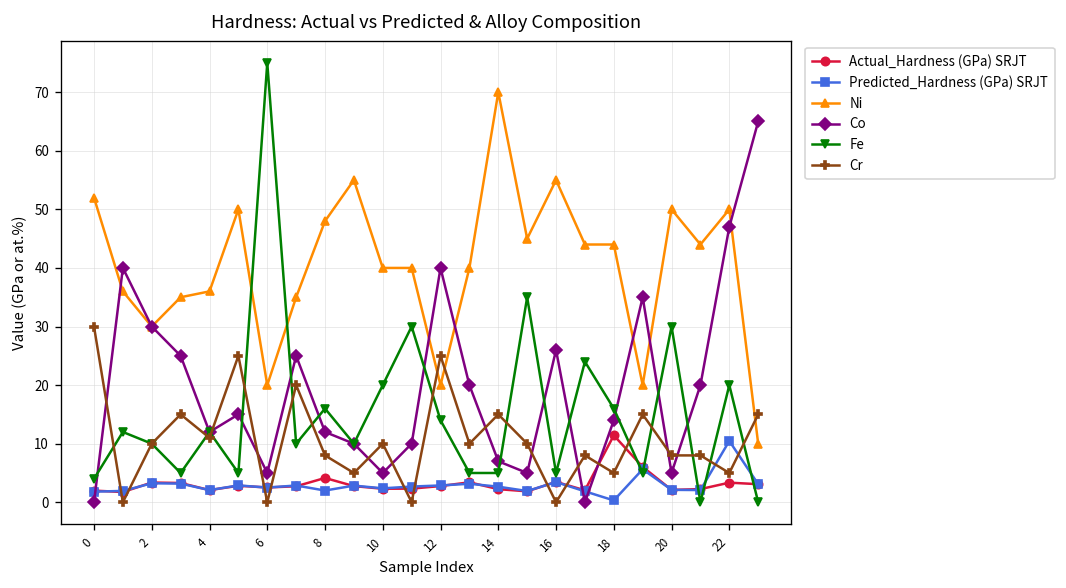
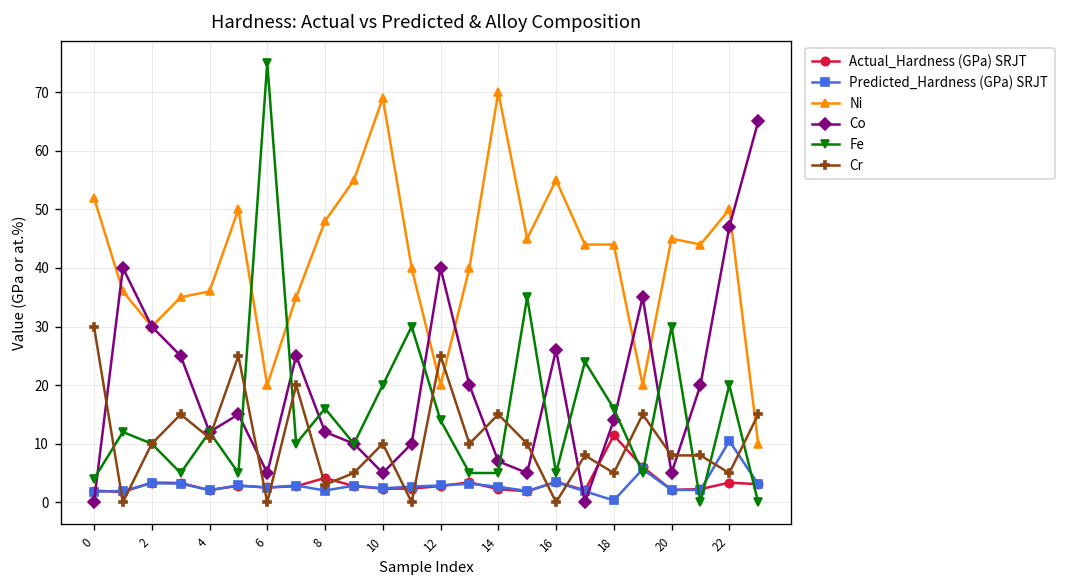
  {
    "Actual_Hardness (GPa) SRJT": {
      "8": 4,
      "18": 11,
      "22": 3
    },
    "Predicted_Hardness (GPa) SRJT": {
      "8": 2,
      "18": 0,
      "22": 10
    },
    "Ni": {
      "0": 52,
      "4": 36,
      "6": 20,
      "8": 48,
-     "10": 40,
+     "10": 69,
      "12": 20,
      "14": 70,
      "16": 55,
      "18": 44,
-     "20": 50,
+     "20": 45,
      "22": 50
    },
    "Co": {
      "0": 0,
      "6": 5,
      "8": 12,
      "10": 5,
      "12": 40,
      "14": 7,
      "16": 26,
      "18": 14,
      "20": 5,
      "22": 47
    },
    "Fe": {
      "0": 4,
      "6": 75,
      "8": 16,
      "10": 20,
      "12": 14,
      "14": 5,
      "16": 5,
      "18": 16,
      "20": 30,
      "22": 20
    },
    "Cr": {
      "0": 30,
      "4": 11,
      "6": 0,
-     "8": 8,
+     "8": 3,
      "10": 10,
      "12": 25,
      "14": 15,
      "16": 0,
      "18": 5,
      "20": 8,
      "22": 5
    }
  }
